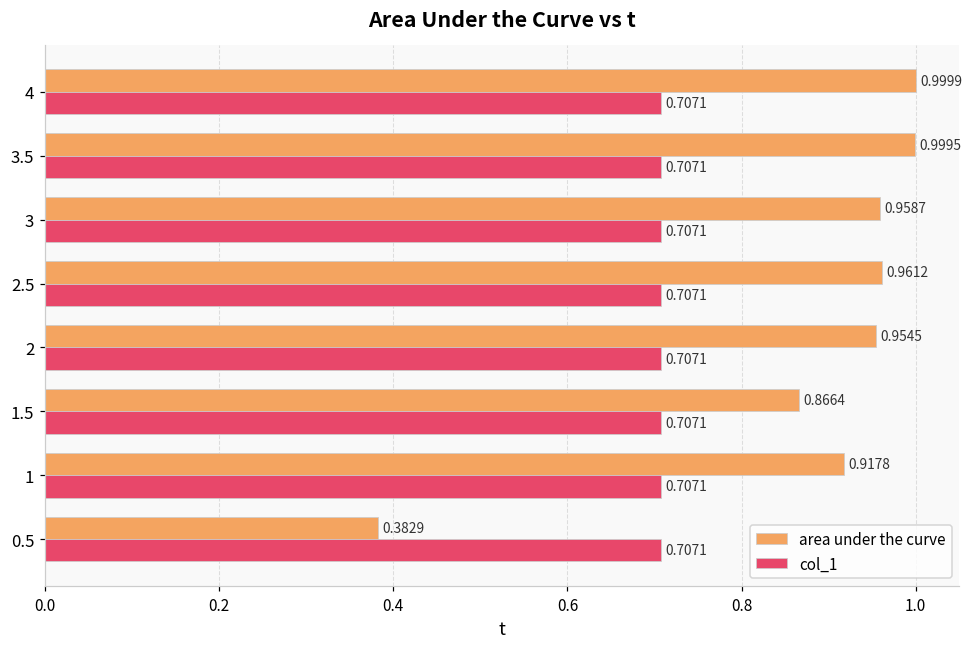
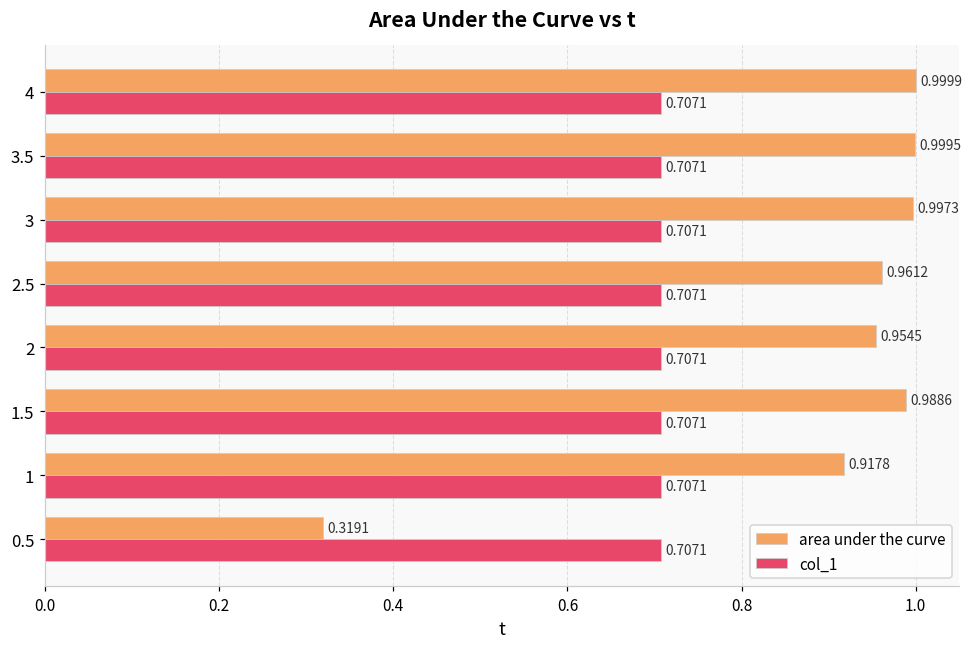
  {
    "area under the curve": {
      "4": 0.9999,
      "3.5": 0.9995,
-     "3": 0.9587,
+     "3": 0.9973,
      "2.5": 0.9612,
      "2": 0.9545,
-     "1.5": 0.8664,
+     "1.5": 0.9886,
      "1": 0.9178,
-     "0.5": 0.3829
+     "0.5": 0.3191
    },
    "col_1": {
      "4": 0.7071,
      "3.5": 0.7071,
      "3": 0.7071,
      "2.5": 0.7071,
      "2": 0.7071,
      "1.5": 0.7071,
      "1": 0.7071,
      "0.5": 0.7071
    }
  }
